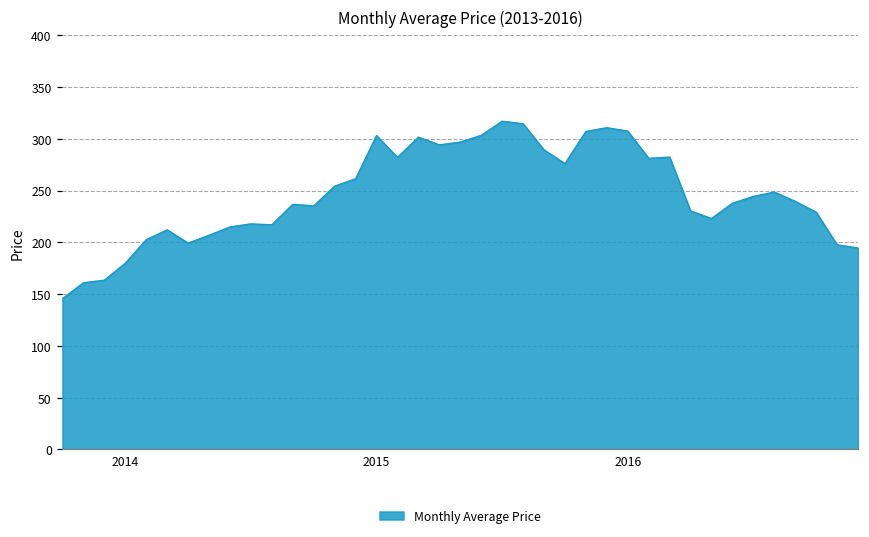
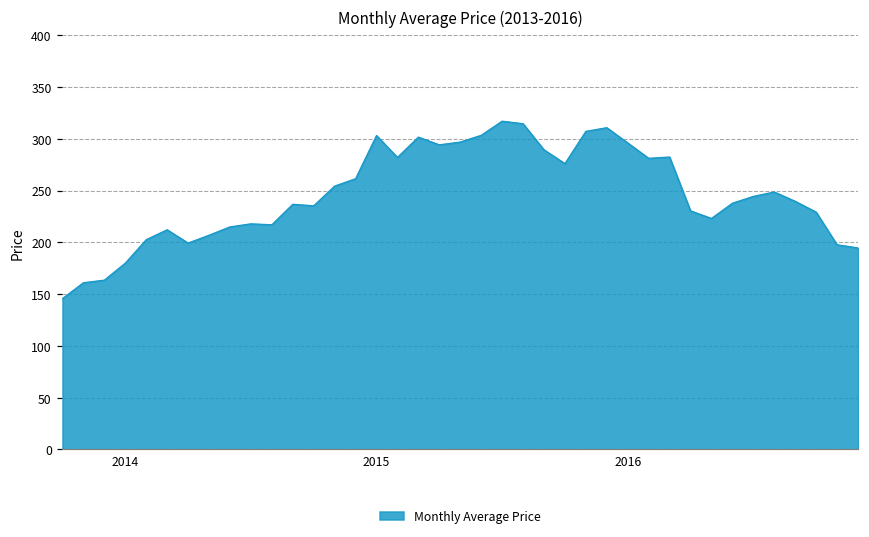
  {
    "2014": 180,
    "2015": 300,
-   "2016": 310
+   "2016": 300
  }
